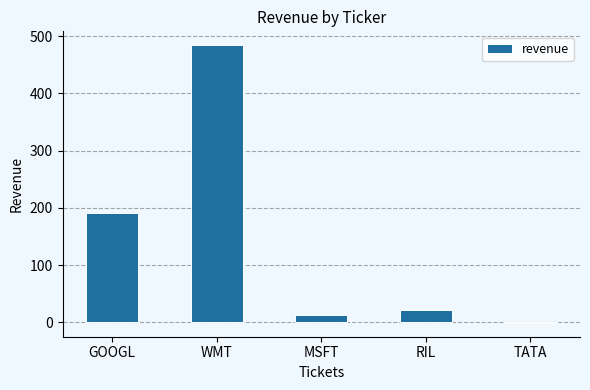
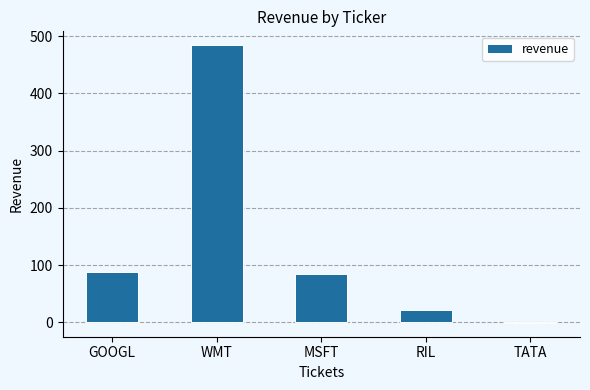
  {
-   "GOOGL": 190,
+   "GOOGL": 90,
    "WMT": 480,
-   "MSFT": 10,
+   "MSFT": 90,
    "RIL": 20
  }
